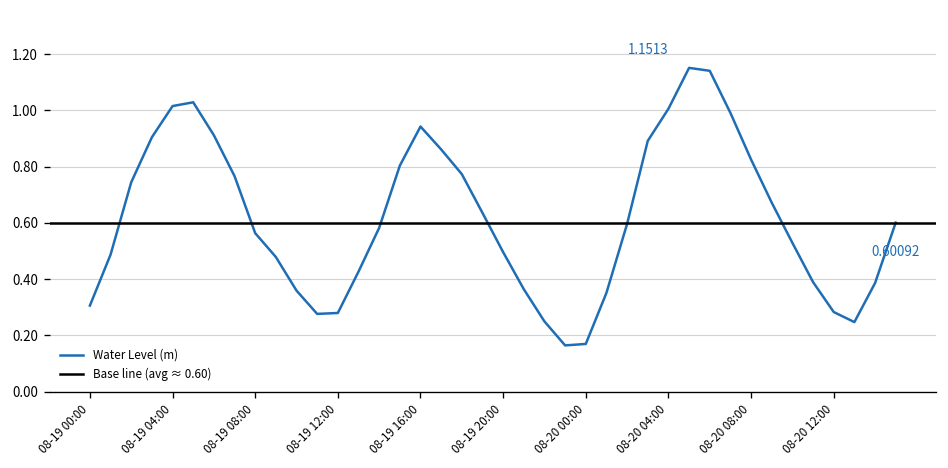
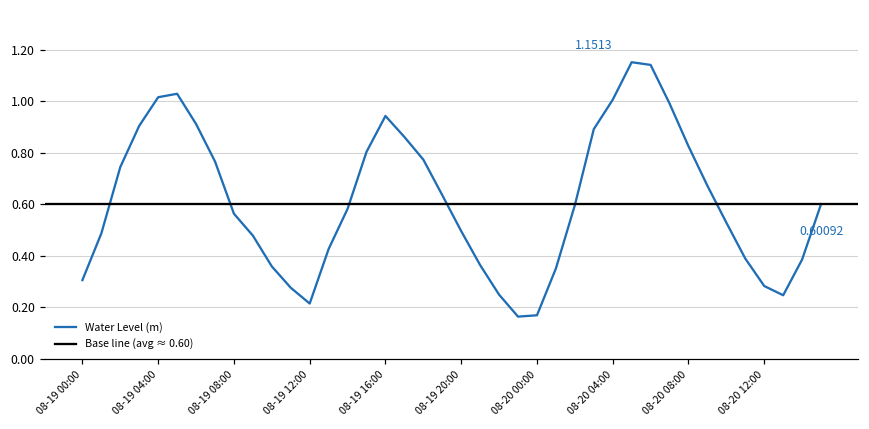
  {
    "08-19 00:00": 0.31,
    "08-19 04:00": 1.02,
    "08-19 08:00": 0.56,
-   "08-19 12:00": 0.28,
+   "08-19 12:00": 0.22,
    "08-19 16:00": 0.94,
    "08-19 20:00": 0.50,
    "08-20 00:00": 0.17,
    "08-20 04:00": 1.01,
    "08-20 08:00": 0.83,
    "08-20 12:00": 0.28
  }
